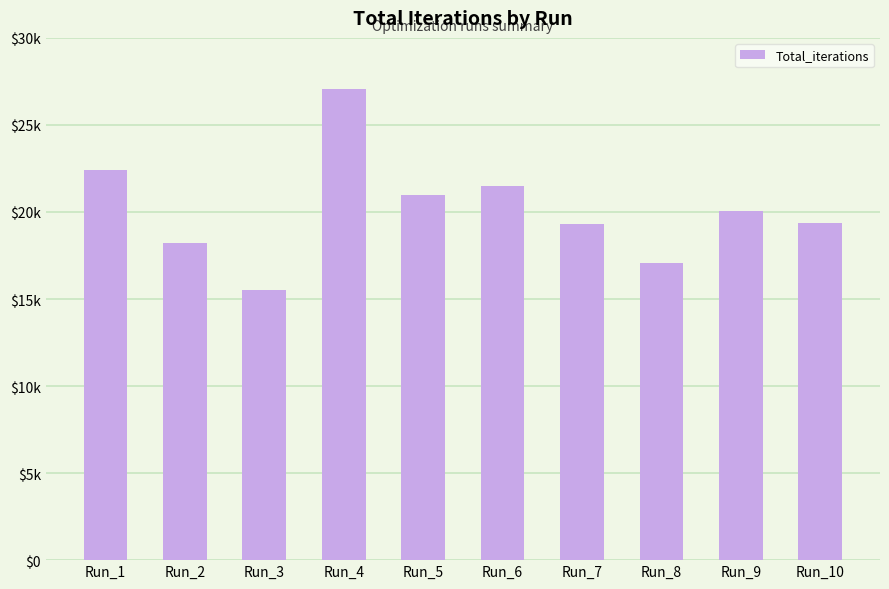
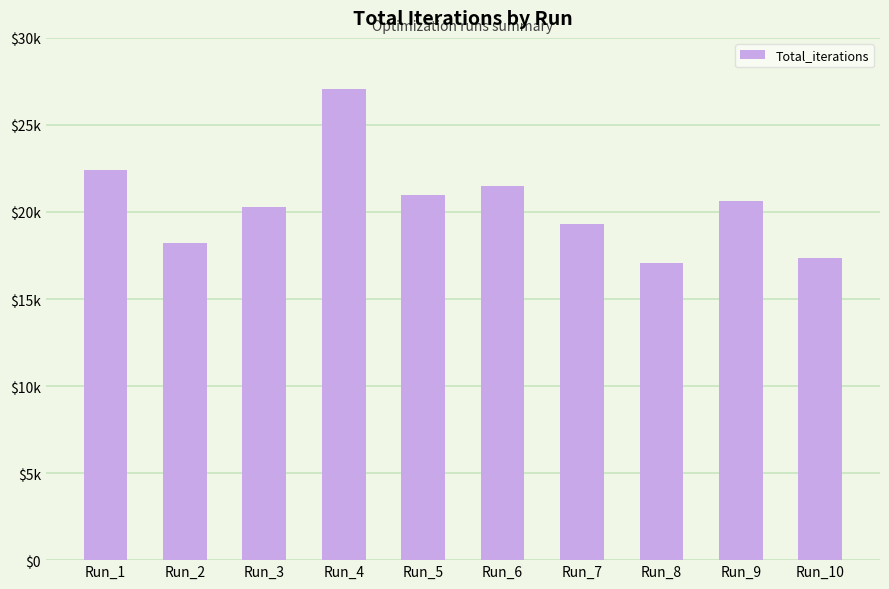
  {
    "Run_1": "$22400",
    "Run_2": "$18200",
-   "Run_3": "$15500",
+   "Run_3": "$20300",
    "Run_4": "$27100",
    "Run_5": "$21000",
    "Run_6": "$21500",
    "Run_7": "$19300",
    "Run_8": "$17000",
-   "Run_9": "$20100",
-   "Run_10": "$19400"
+   "Run_9": "$20600",
+   "Run_10": "$17400"
  }
